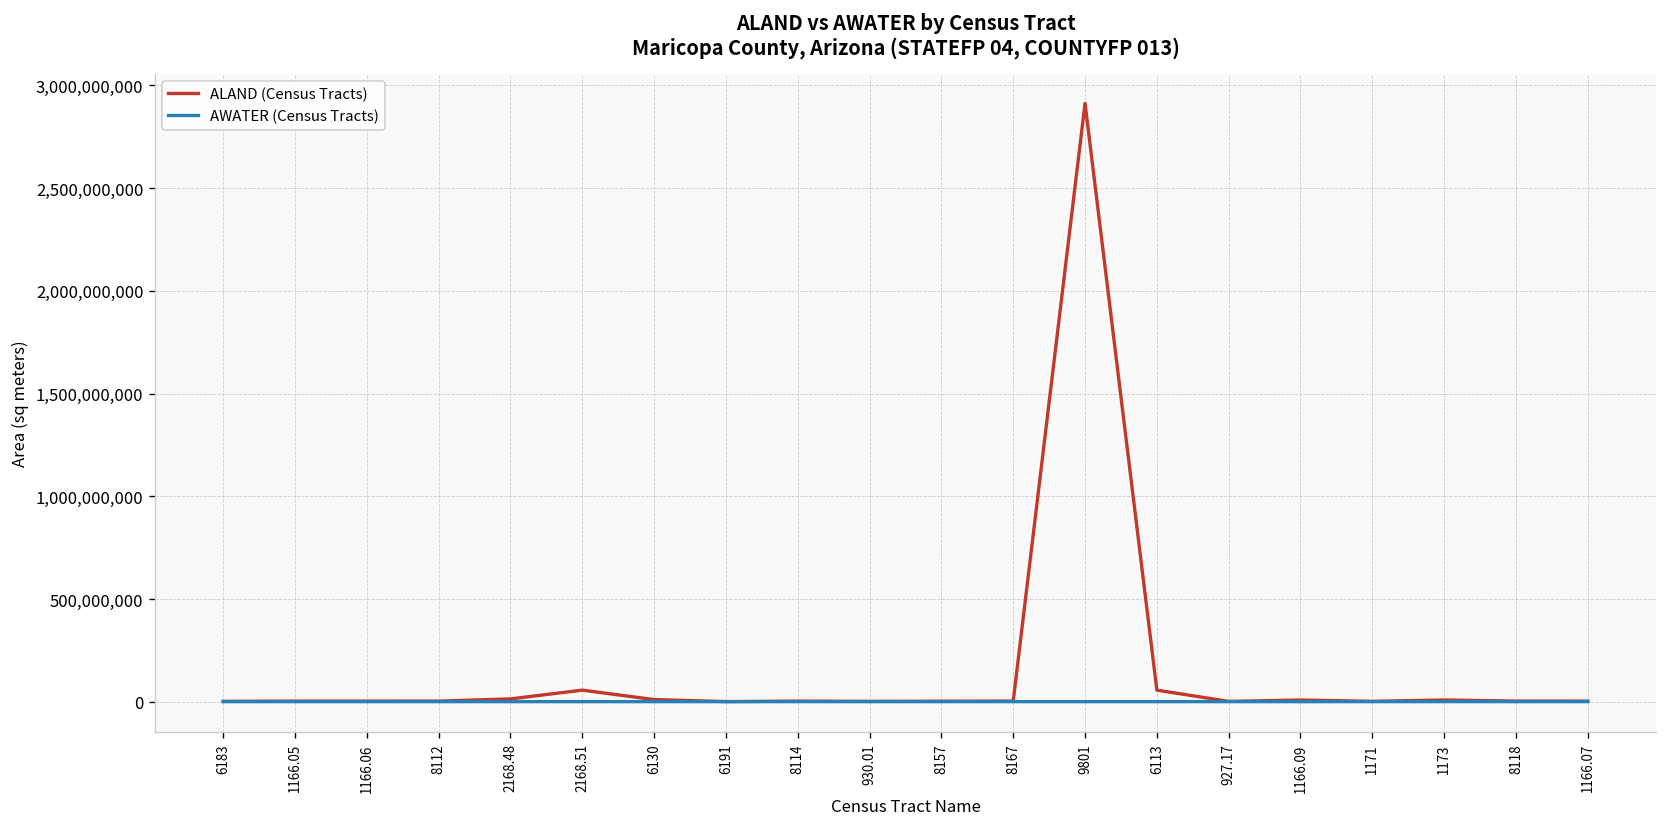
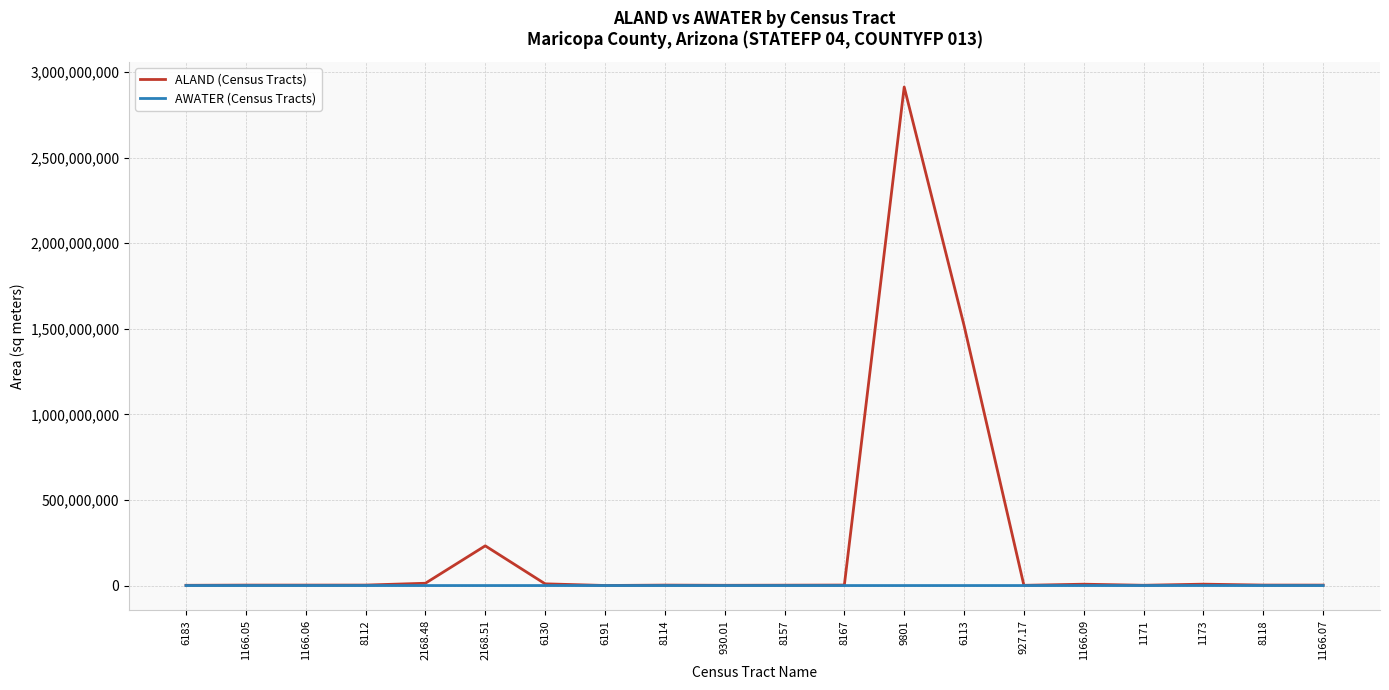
  {
    "ALAND (Census Tracts)": {
-     "2168.51": "60,000,000",
+     "2168.51": "230,000,000",
      "9801": "2,910,000,000",
-     "6113": "60,000,000"
+     "6113": "1,520,000,000"
    },
    "AWATER (Census Tracts)": {
      "2168.51": "0",
      "9801": "0",
      "6113": "0"
    }
  }
